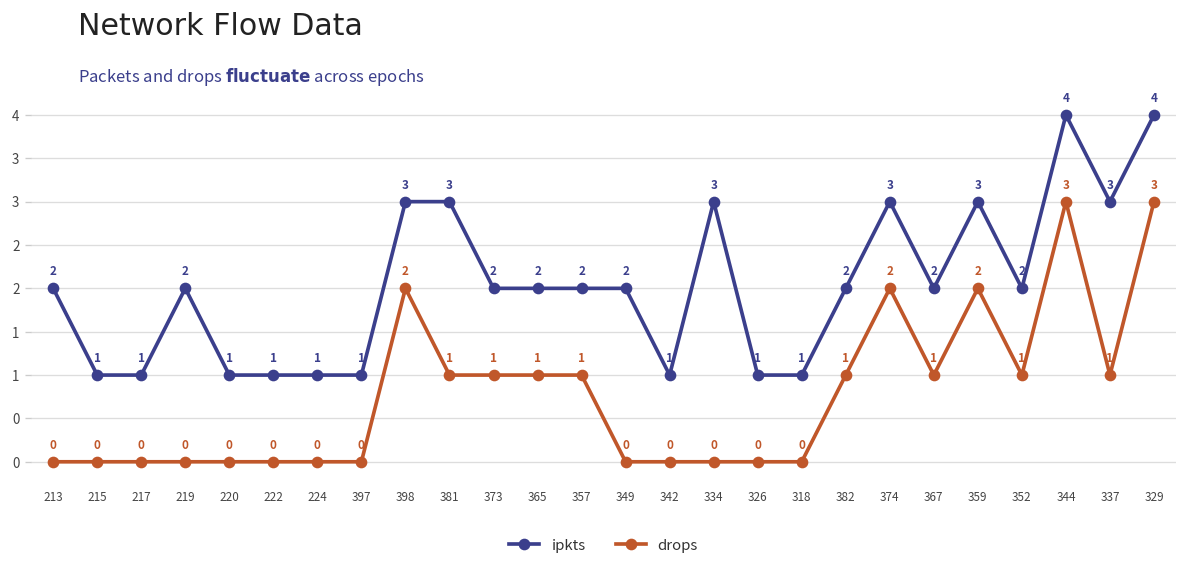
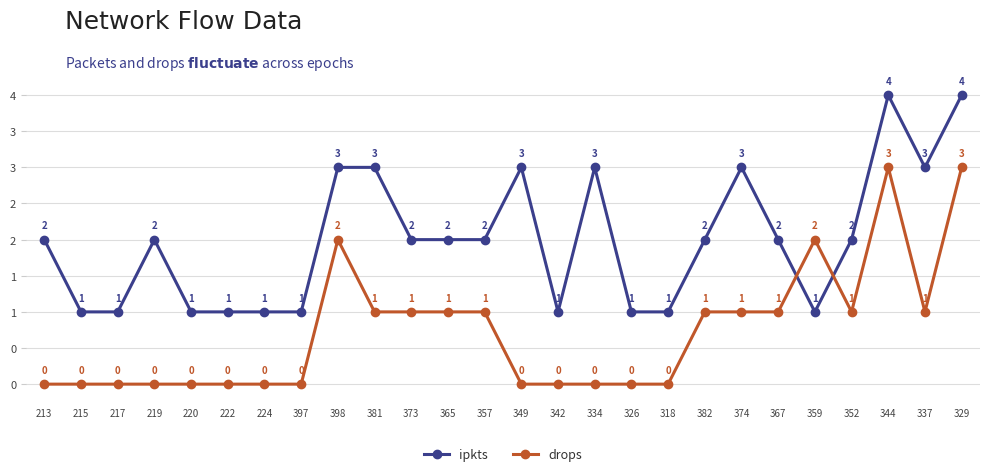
  {
    "ipkts": {
      "213": 2,
      "215": 1,
      "217": 1,
      "219": 2,
      "220": 1,
      "222": 1,
      "224": 1,
      "397": 1,
      "398": 3,
      "381": 3,
      "373": 2,
      "365": 2,
      "357": 2,
-     "349": 2,
+     "349": 3,
      "342": 1,
      "334": 3,
      "326": 1,
      "318": 1,
      "382": 2,
      "374": 3,
      "367": 2,
-     "359": 3,
+     "359": 1,
      "352": 2,
      "344": 4,
      "337": 3,
      "329": 4
    },
    "drops": {
      "213": 0,
      "215": 0,
      "217": 0,
      "219": 0,
      "220": 0,
      "222": 0,
      "224": 0,
      "397": 0,
      "398": 2,
      "381": 1,
      "373": 1,
      "365": 1,
      "357": 1,
      "349": 0,
      "342": 0,
      "334": 0,
      "326": 0,
      "318": 0,
      "382": 1,
-     "374": 2,
+     "374": 1,
      "367": 1,
      "359": 2,
      "352": 1,
      "344": 3,
      "337": 1,
      "329": 3
    }
  }
